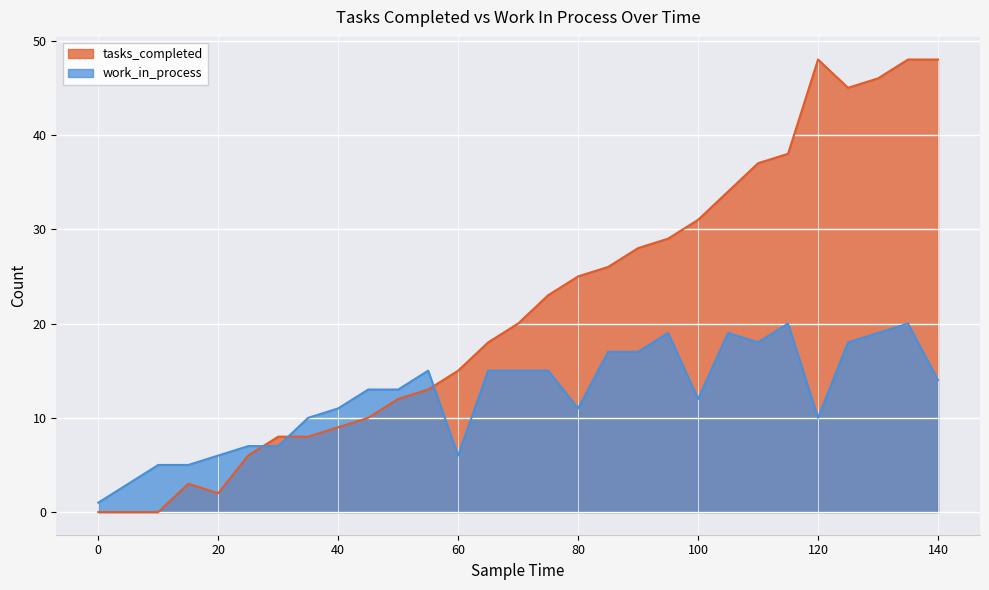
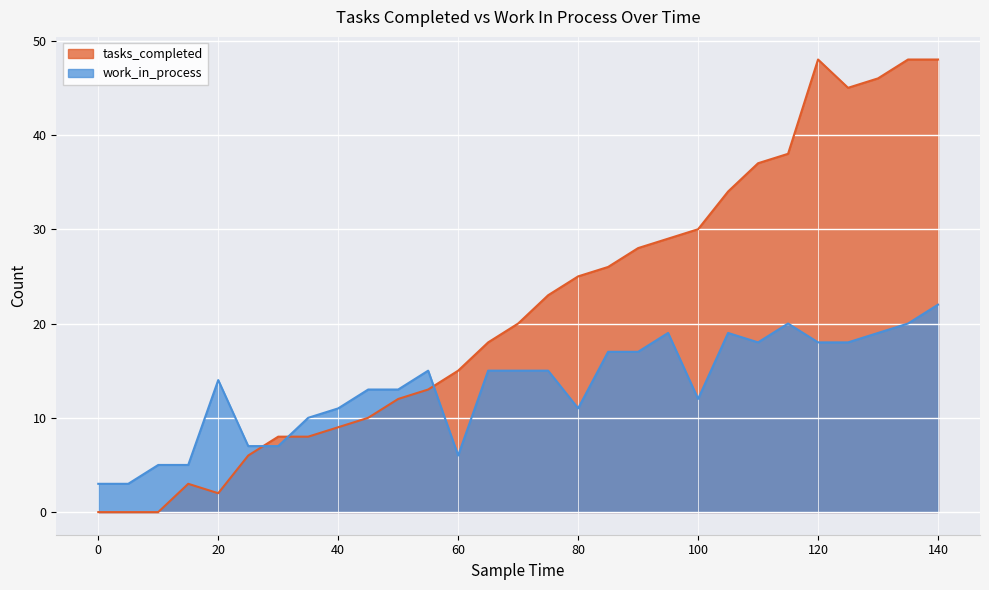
  {
    "tasks_completed": {
      "0": 0,
      "20": 2,
      "40": 9,
      "60": 15,
      "80": 25,
-     "100": 31,
+     "100": 30,
      "120": 48,
      "140": 48
    },
    "work_in_process": {
-     "0": 1,
-     "20": 6,
+     "0": 3,
+     "20": 14,
      "40": 11,
      "60": 6,
      "80": 11,
      "100": 12,
-     "120": 10,
-     "140": 14
+     "120": 18,
+     "140": 22
    }
  }
